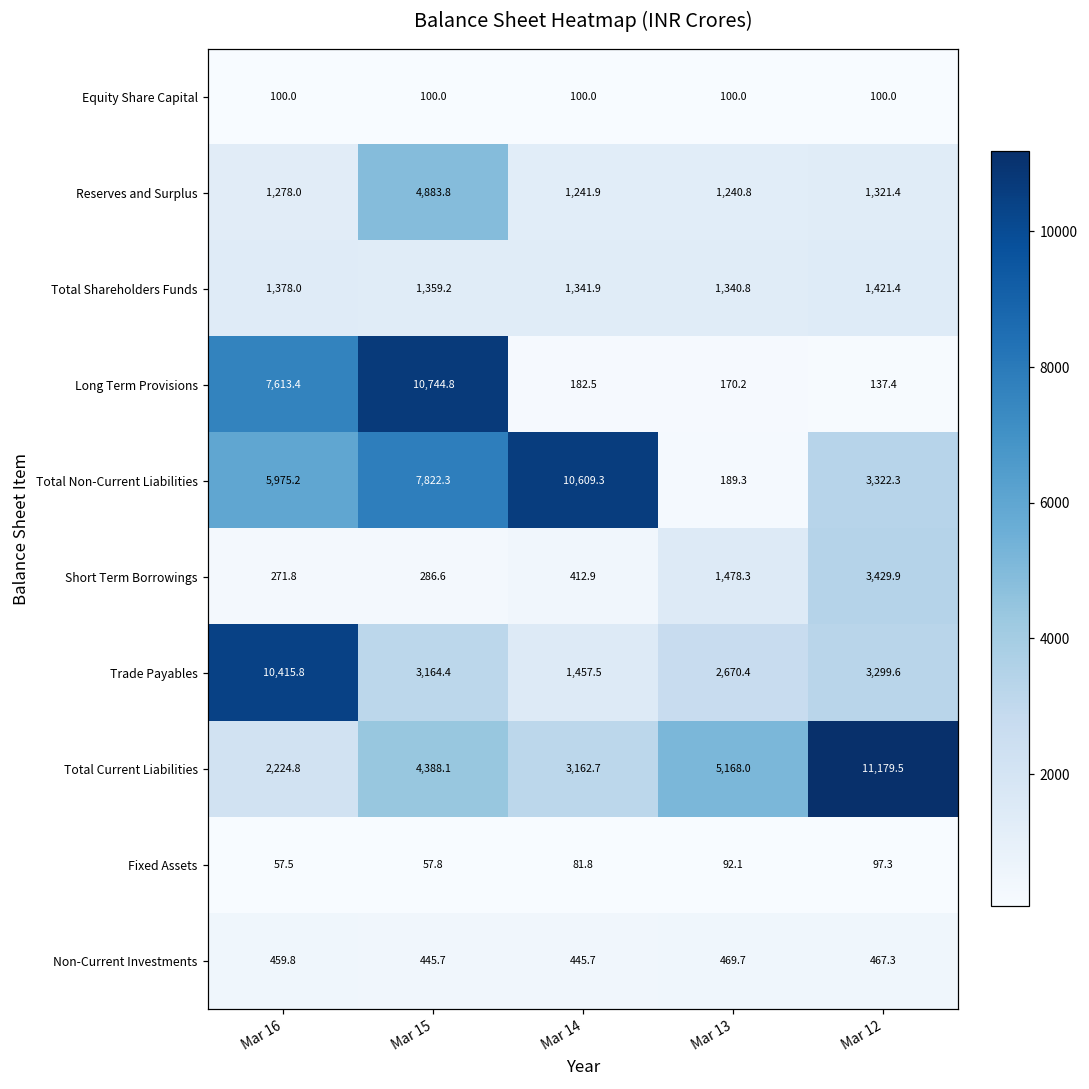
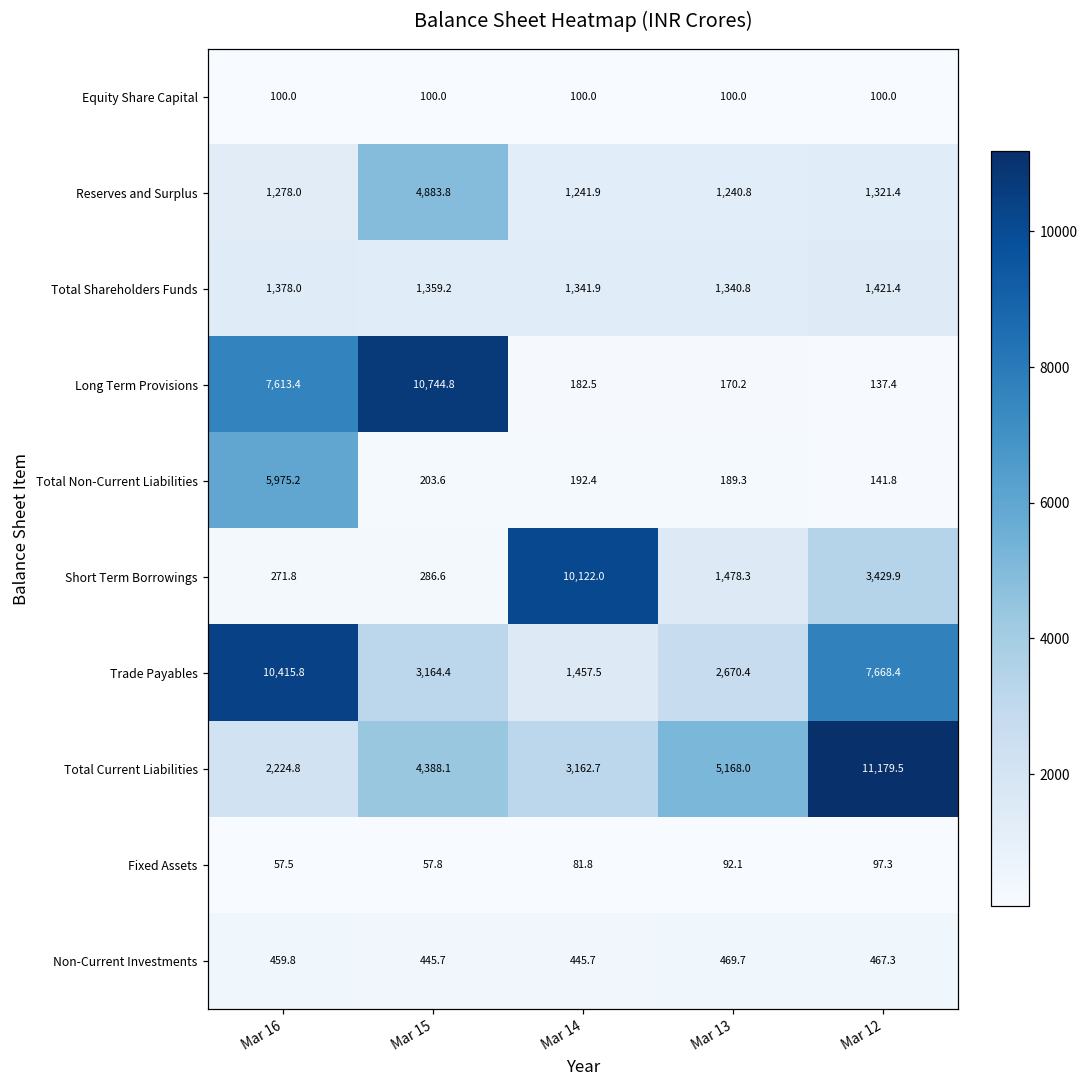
  {
    "Equity Share Capital": {
      "Mar 16": "100.0",
      "Mar 15": "100.0",
      "Mar 14": "100.0",
      "Mar 13": "100.0",
      "Mar 12": "100.0"
    },
    "Reserves and Surplus": {
      "Mar 16": "1,278.0",
      "Mar 15": "4,883.8",
      "Mar 14": "1,241.9",
      "Mar 13": "1,240.8",
      "Mar 12": "1,321.4"
    },
    "Total Shareholders Funds": {
      "Mar 16": "1,378.0",
      "Mar 15": "1,359.2",
      "Mar 14": "1,341.9",
      "Mar 13": "1,340.8",
      "Mar 12": "1,421.4"
    },
    "Long Term Provisions": {
      "Mar 16": "7,613.4",
      "Mar 15": "10,744.8",
      "Mar 14": "182.5",
      "Mar 13": "170.2",
      "Mar 12": "137.4"
    },
    "Total Non-Current Liabilities": {
      "Mar 16": "5,975.2",
-     "Mar 15": "7,822.3",
-     "Mar 14": "10,609.3",
+     "Mar 15": "203.6",
+     "Mar 14": "192.4",
      "Mar 13": "189.3",
-     "Mar 12": "3,322.3"
+     "Mar 12": "141.8"
    },
    "Short Term Borrowings": {
      "Mar 16": "271.8",
      "Mar 15": "286.6",
-     "Mar 14": "412.9",
+     "Mar 14": "10,122.0",
      "Mar 13": "1,478.3",
      "Mar 12": "3,429.9"
    },
    "Trade Payables": {
      "Mar 16": "10,415.8",
      "Mar 15": "3,164.4",
      "Mar 14": "1,457.5",
      "Mar 13": "2,670.4",
-     "Mar 12": "3,299.6"
+     "Mar 12": "7,668.4"
    },
    "Total Current Liabilities": {
      "Mar 16": "2,224.8",
      "Mar 15": "4,388.1",
      "Mar 14": "3,162.7",
      "Mar 13": "5,168.0",
      "Mar 12": "11,179.5"
    },
    "Fixed Assets": {
      "Mar 16": "57.5",
      "Mar 15": "57.8",
      "Mar 14": "81.8",
      "Mar 13": "92.1",
      "Mar 12": "97.3"
    },
    "Non-Current Investments": {
      "Mar 16": "459.8",
      "Mar 15": "445.7",
      "Mar 14": "445.7",
      "Mar 13": "469.7",
      "Mar 12": "467.3"
    }
  }
